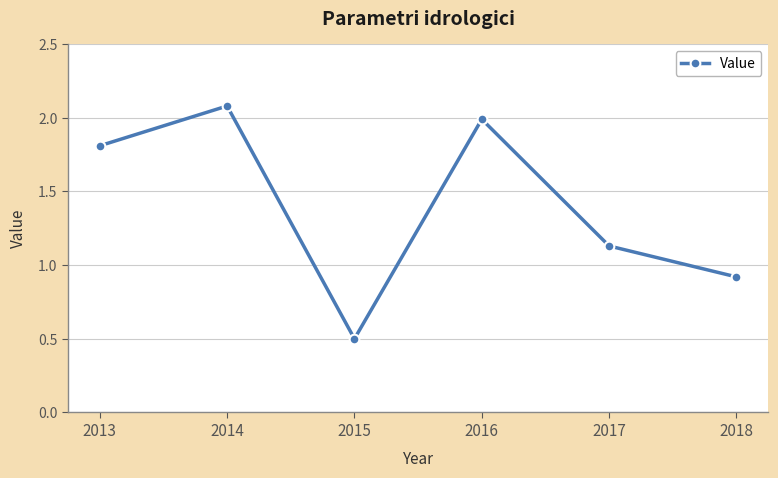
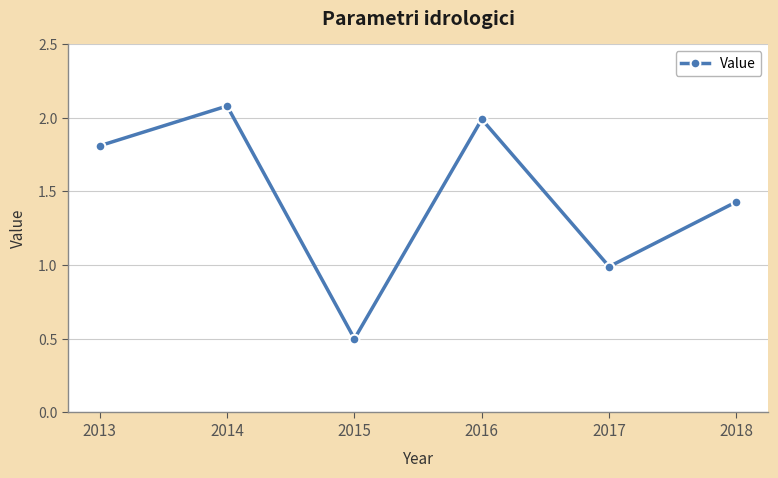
  {
    "2013": 1.81,
    "2014": 2.08,
    "2015": 0.50,
    "2016": 1.99,
-   "2017": 1.13,
-   "2018": 0.92
+   "2017": 0.99,
+   "2018": 1.43
  }
